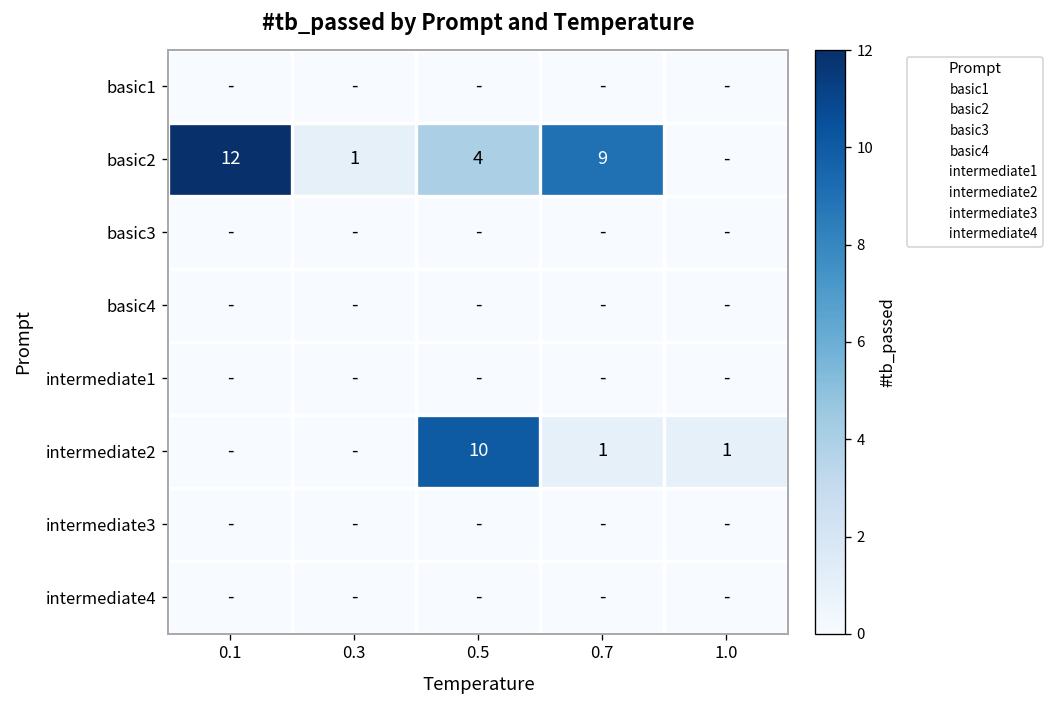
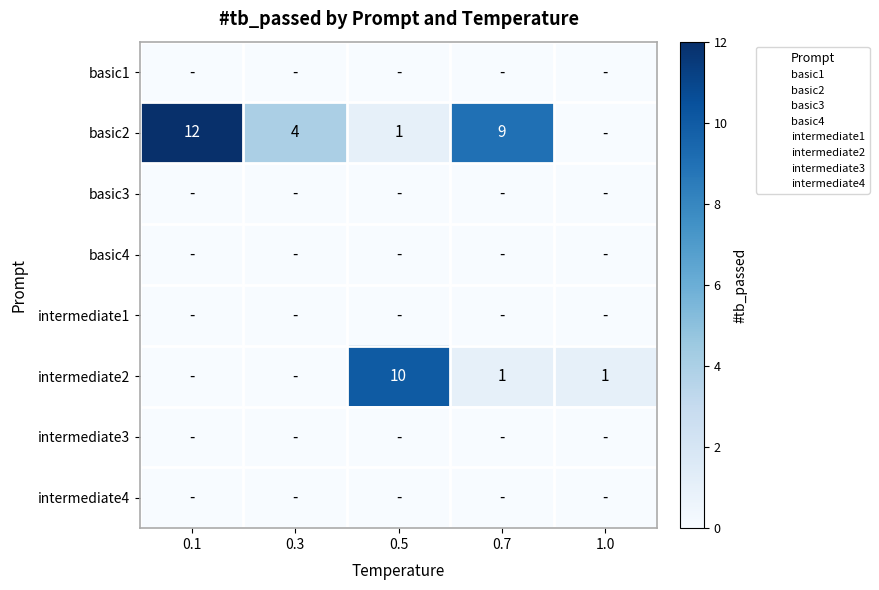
  {
    "basic2": {
      "0.1": 12,
-     "0.3": 1,
-     "0.5": 4,
+     "0.3": 4,
+     "0.5": 1,
      "0.7": 9
    },
    "intermediate2": {
      "0.5": 10,
      "0.7": 1,
      "1.0": 1
    }
  }
